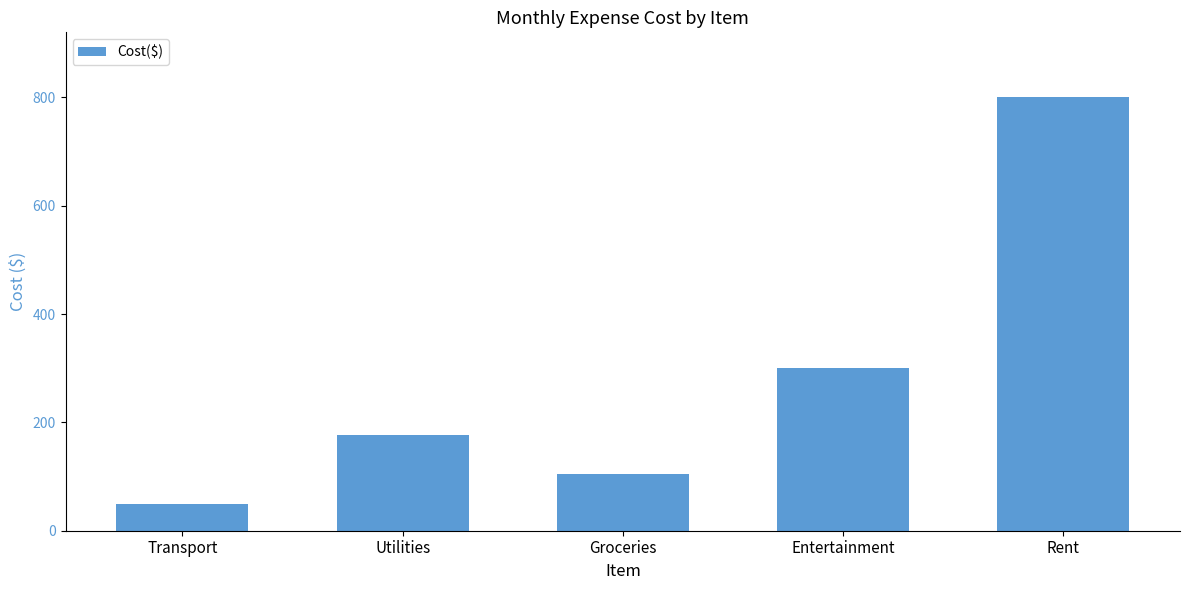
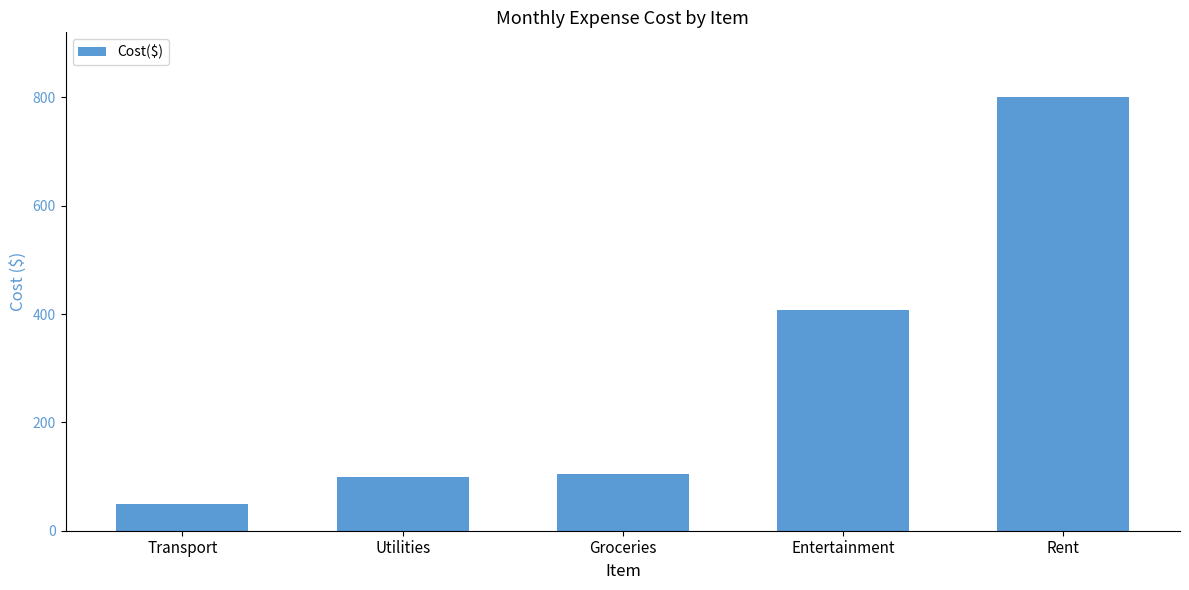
  {
    "Transport": 50,
-   "Utilities": 180,
+   "Utilities": 100,
    "Groceries": 100,
-   "Entertainment": 300,
+   "Entertainment": 410,
    "Rent": 800
  }
